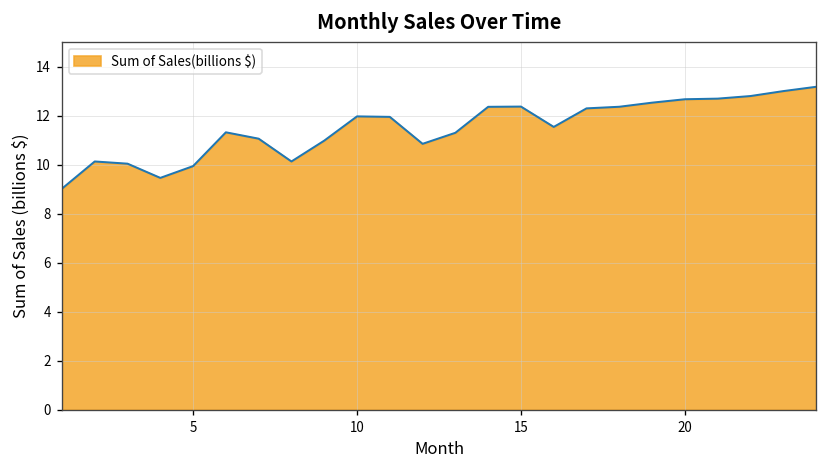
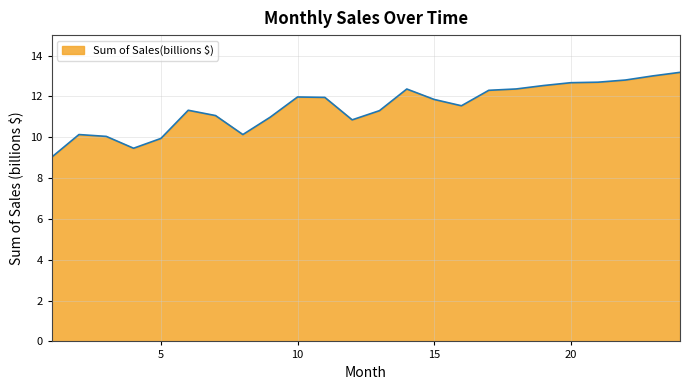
  {
    "5": 9.9,
    "10": 12.0,
-   "15": 12.4,
+   "15": 11.9,
    "20": 12.7
  }
